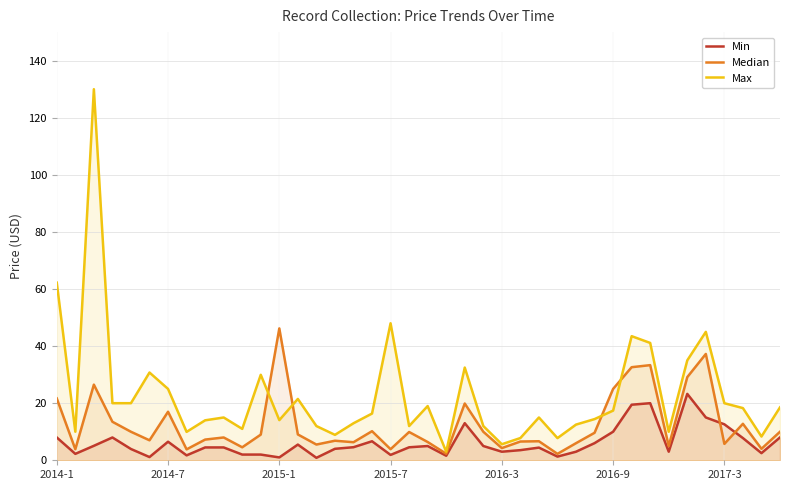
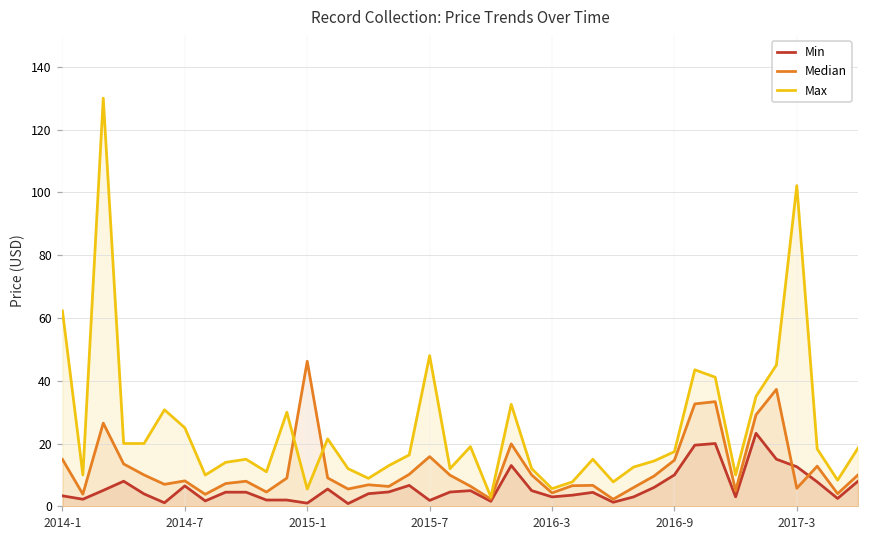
  {
    "Min": {
-     "2014-1": 8,
+     "2014-1": 3,
      "2014-7": 7,
      "2015-1": 1,
      "2015-7": 2,
      "2016-3": 3,
      "2016-9": 10,
      "2017-3": 13
    },
    "Median": {
-     "2014-1": 22,
-     "2014-7": 17,
+     "2014-1": 15,
+     "2014-7": 8,
      "2015-1": 46,
-     "2015-7": 4,
+     "2015-7": 16,
      "2016-3": 4,
-     "2016-9": 25,
+     "2016-9": 15,
      "2017-3": 6
    },
    "Max": {
      "2014-1": 62,
      "2014-7": 25,
-     "2015-1": 14,
+     "2015-1": 5,
      "2015-7": 48,
      "2016-3": 6,
      "2016-9": 17,
-     "2017-3": 20
+     "2017-3": 102
    }
  }
